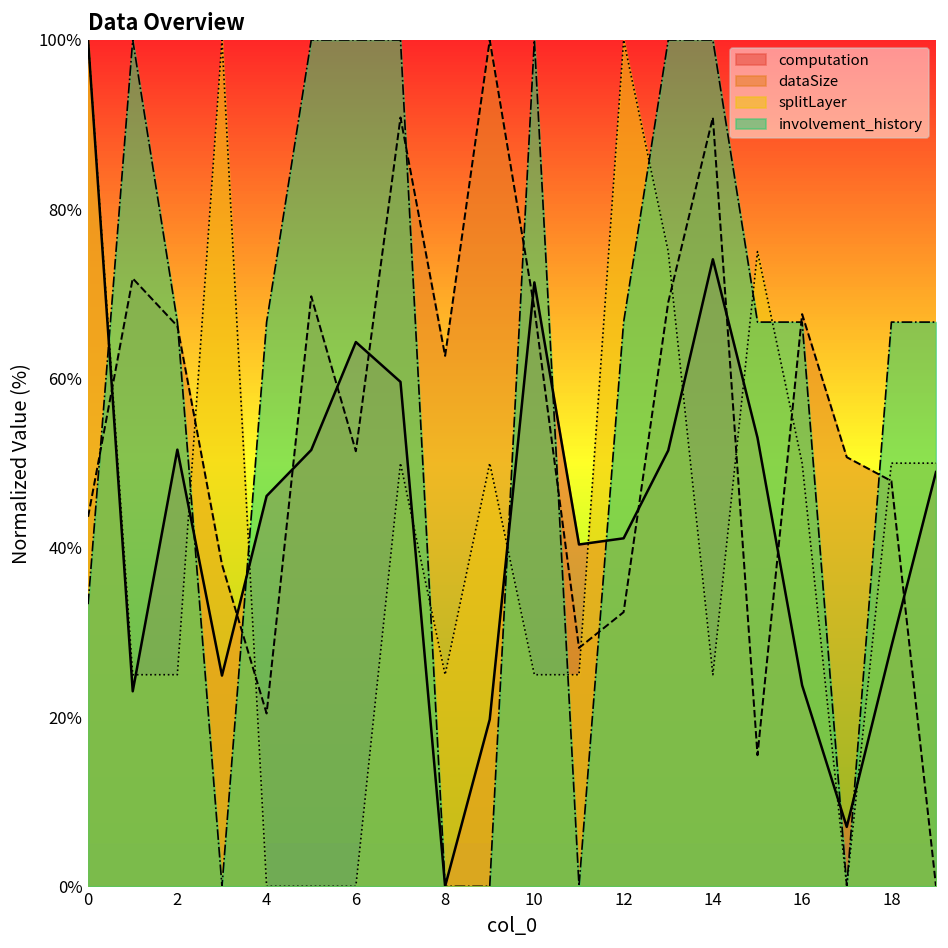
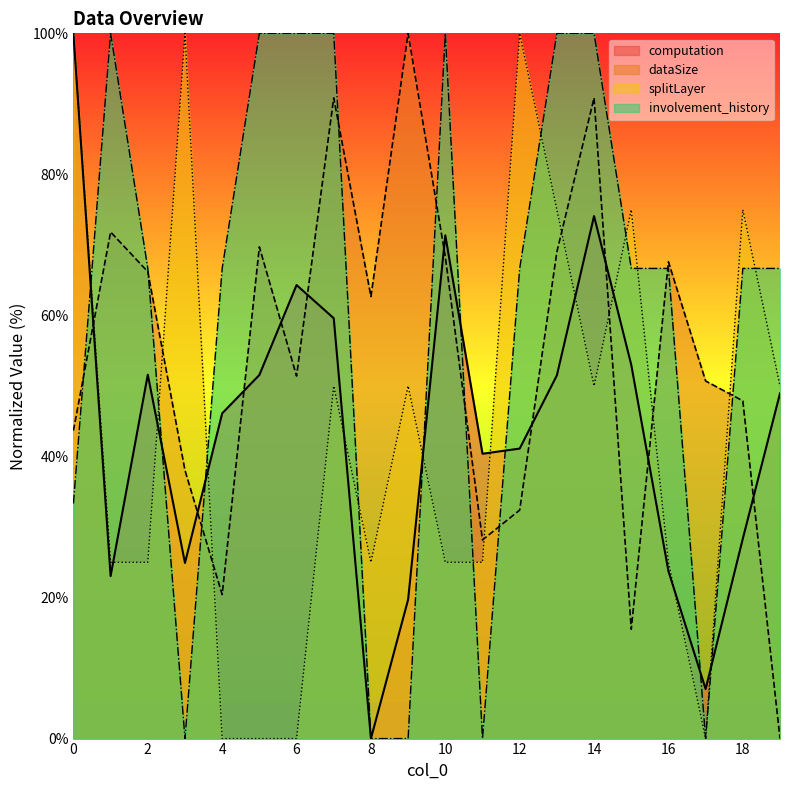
  {
    "splitLayer": {
      "2": "25%",
      "8": "25%",
      "10": "25%",
      "12": "100%",
-     "14": "25%",
-     "16": "50%",
-     "18": "50%"
+     "14": "50%",
+     "16": "25%",
+     "18": "75%"
    },
    "involvement_history": {
      "0": "33%",
      "2": "67%",
      "4": "67%",
      "6": "100%",
      "10": "100%",
      "12": "67%",
      "14": "100%",
      "16": "67%",
      "18": "67%"
    }
  }
